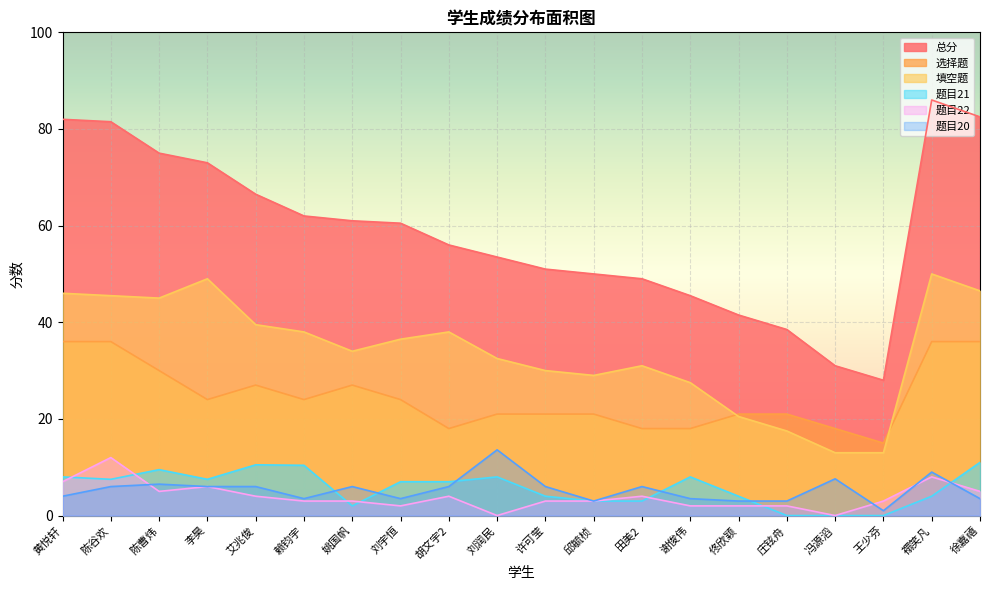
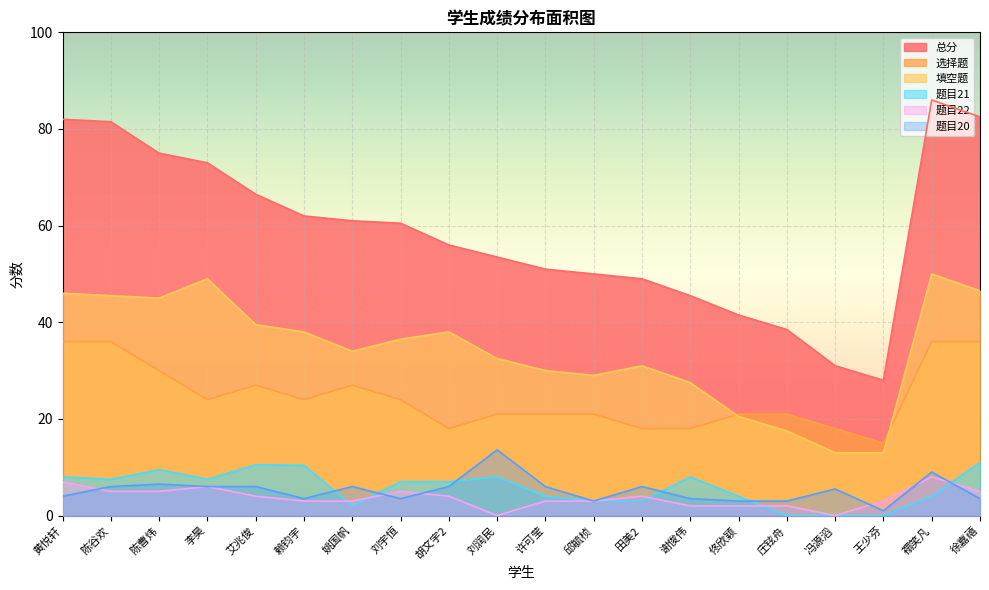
  {
    "总分": {
      "黄悦轩": 82,
      "陈谷欢": 82,
      "陈曹炜": 75,
      "李昊": 73,
      "艾兆俊": 67,
      "赖钧宇": 62,
      "姚国帆": 61,
      "刘宇恒": 61,
      "胡文宇2": 56,
      "刘润民": 54,
      "许可莹": 51,
      "邱毓桢": 50,
      "田美2": 49,
      "谢俊伟": 46,
      "佟欣颖": 42,
      "庄铉舟": 39,
      "冯源滔": 31,
      "王少芬": 28,
      "徐嘉禧": 83
    },
    "题目21": {
      "黄悦轩": 8,
      "陈谷欢": 8,
      "陈曹炜": 10,
      "李昊": 8,
      "艾兆俊": 11,
      "赖钧宇": 10,
      "姚国帆": 2,
      "刘宇恒": 7,
      "胡文宇2": 7,
      "刘润民": 8,
      "许可莹": 4,
      "田美2": 3,
      "谢俊伟": 8,
      "佟欣颖": 4,
      "庄铉舟": 0,
      "王少芬": 0,
      "禤笑凡": 4,
      "徐嘉禧": 11
    },
    "题目22": {
      "黄悦轩": 7,
-     "陈谷欢": 12,
+     "陈谷欢": 5,
      "陈曹炜": 5,
      "艾兆俊": 4,
      "姚国帆": 3,
-     "刘宇恒": 2,
+     "刘宇恒": 5,
      "胡文宇2": 4,
      "刘润民": 0,
      "许可莹": 3,
      "田美2": 4,
      "谢俊伟": 2,
      "佟欣颖": 2,
      "庄铉舟": 2,
      "王少芬": 3,
      "禤笑凡": 8,
      "徐嘉禧": 5
    },
    "题目20": {
      "黄悦轩": 4,
      "陈谷欢": 6,
      "陈曹炜": 7,
      "艾兆俊": 6,
      "姚国帆": 6,
      "刘宇恒": 4,
      "胡文宇2": 6,
      "刘润民": 14,
      "许可莹": 6,
      "田美2": 6,
      "谢俊伟": 4,
      "佟欣颖": 3,
      "庄铉舟": 3,
-     "冯源滔": 8,
+     "冯源滔": 6,
      "王少芬": 1,
      "禤笑凡": 9,
      "徐嘉禧": 4
    }
  }
